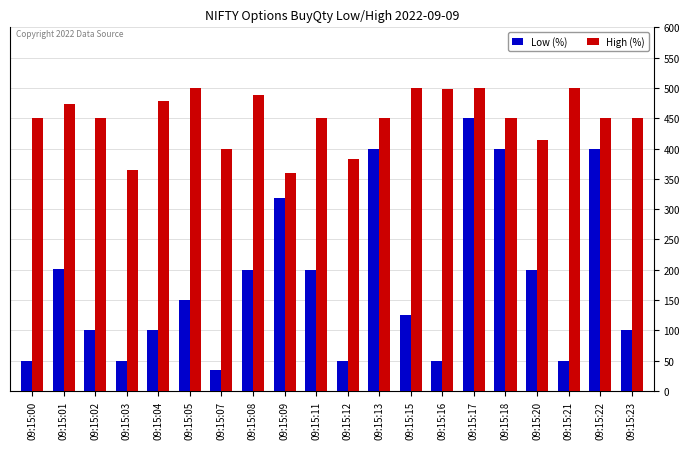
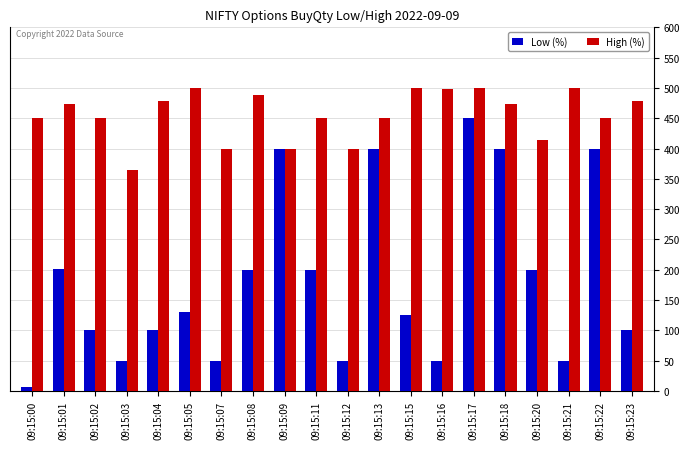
  {
    "Low (%)": {
-     "09:15:00": 50,
+     "09:15:00": 10,
      "09:15:01": 200,
      "09:15:02": 100,
      "09:15:03": 50,
      "09:15:04": 100,
-     "09:15:05": 150,
-     "09:15:07": 30,
+     "09:15:05": 130,
+     "09:15:07": 50,
      "09:15:08": 200,
-     "09:15:09": 320,
+     "09:15:09": 400,
      "09:15:11": 200,
      "09:15:12": 50,
      "09:15:13": 400,
      "09:15:15": 130,
      "09:15:16": 50,
      "09:15:17": 450,
      "09:15:18": 400,
      "09:15:20": 200,
      "09:15:21": 50,
      "09:15:22": 400,
      "09:15:23": 100
    },
    "High (%)": {
      "09:15:00": 450,
      "09:15:01": 470,
      "09:15:02": 450,
      "09:15:03": 370,
      "09:15:04": 480,
      "09:15:05": 500,
      "09:15:07": 400,
      "09:15:08": 490,
-     "09:15:09": 360,
+     "09:15:09": 400,
      "09:15:11": 450,
-     "09:15:12": 380,
+     "09:15:12": 400,
      "09:15:13": 450,
      "09:15:15": 500,
      "09:15:16": 500,
      "09:15:17": 500,
-     "09:15:18": 450,
+     "09:15:18": 470,
      "09:15:20": 410,
      "09:15:21": 500,
      "09:15:22": 450,
-     "09:15:23": 450
+     "09:15:23": 480
    }
  }
